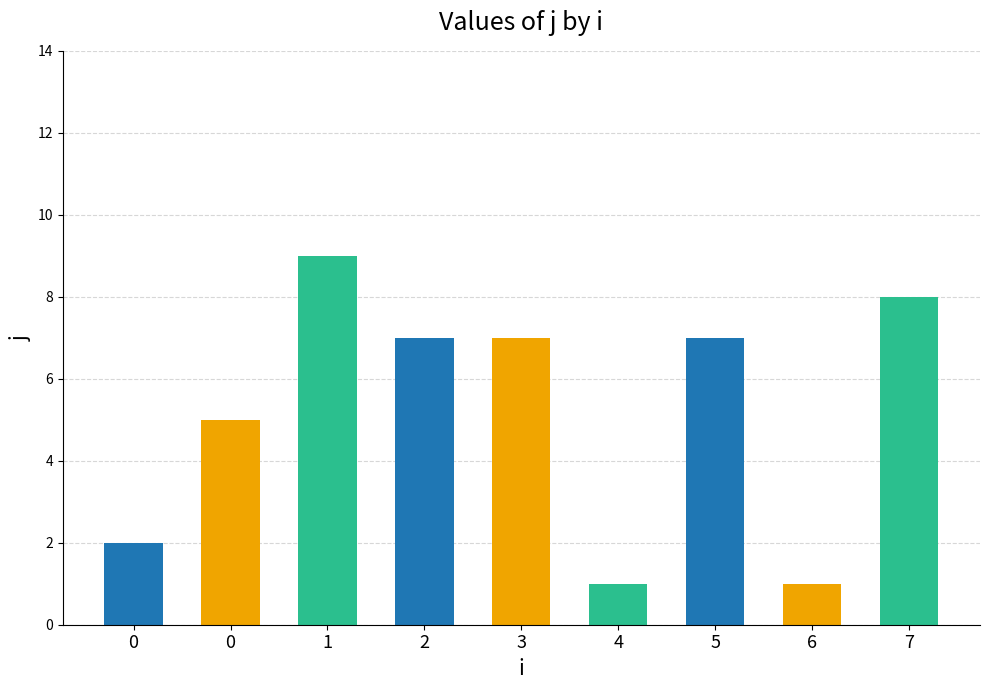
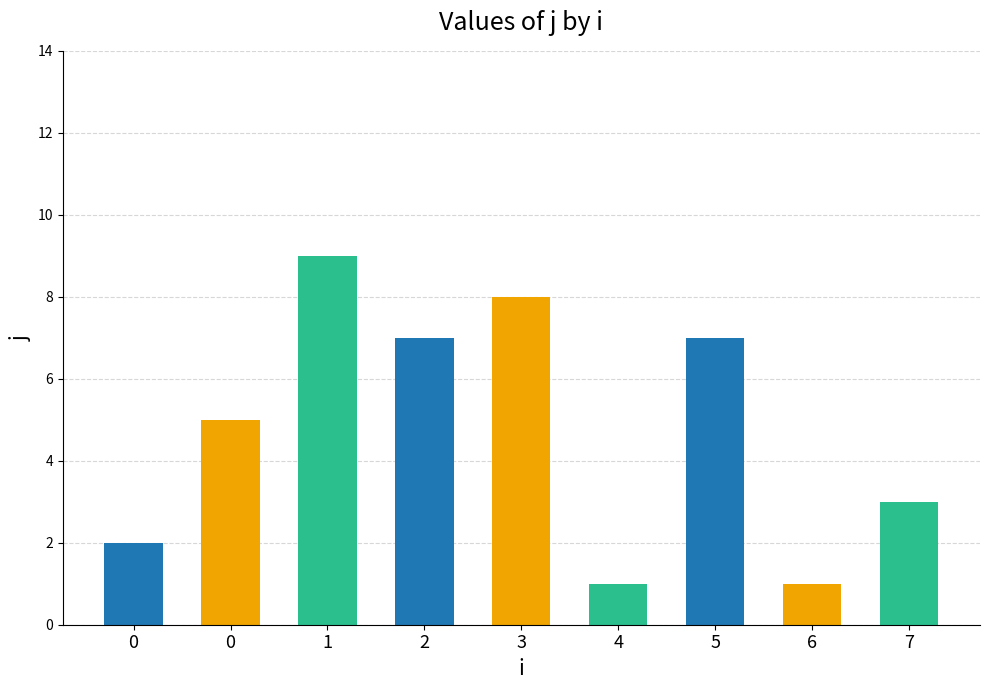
  {
    "1": 9,
    "2": 7,
-   "3": 7,
+   "3": 8,
    "4": 1,
    "5": 7,
    "6": 1,
-   "7": 8
+   "7": 3
  }
